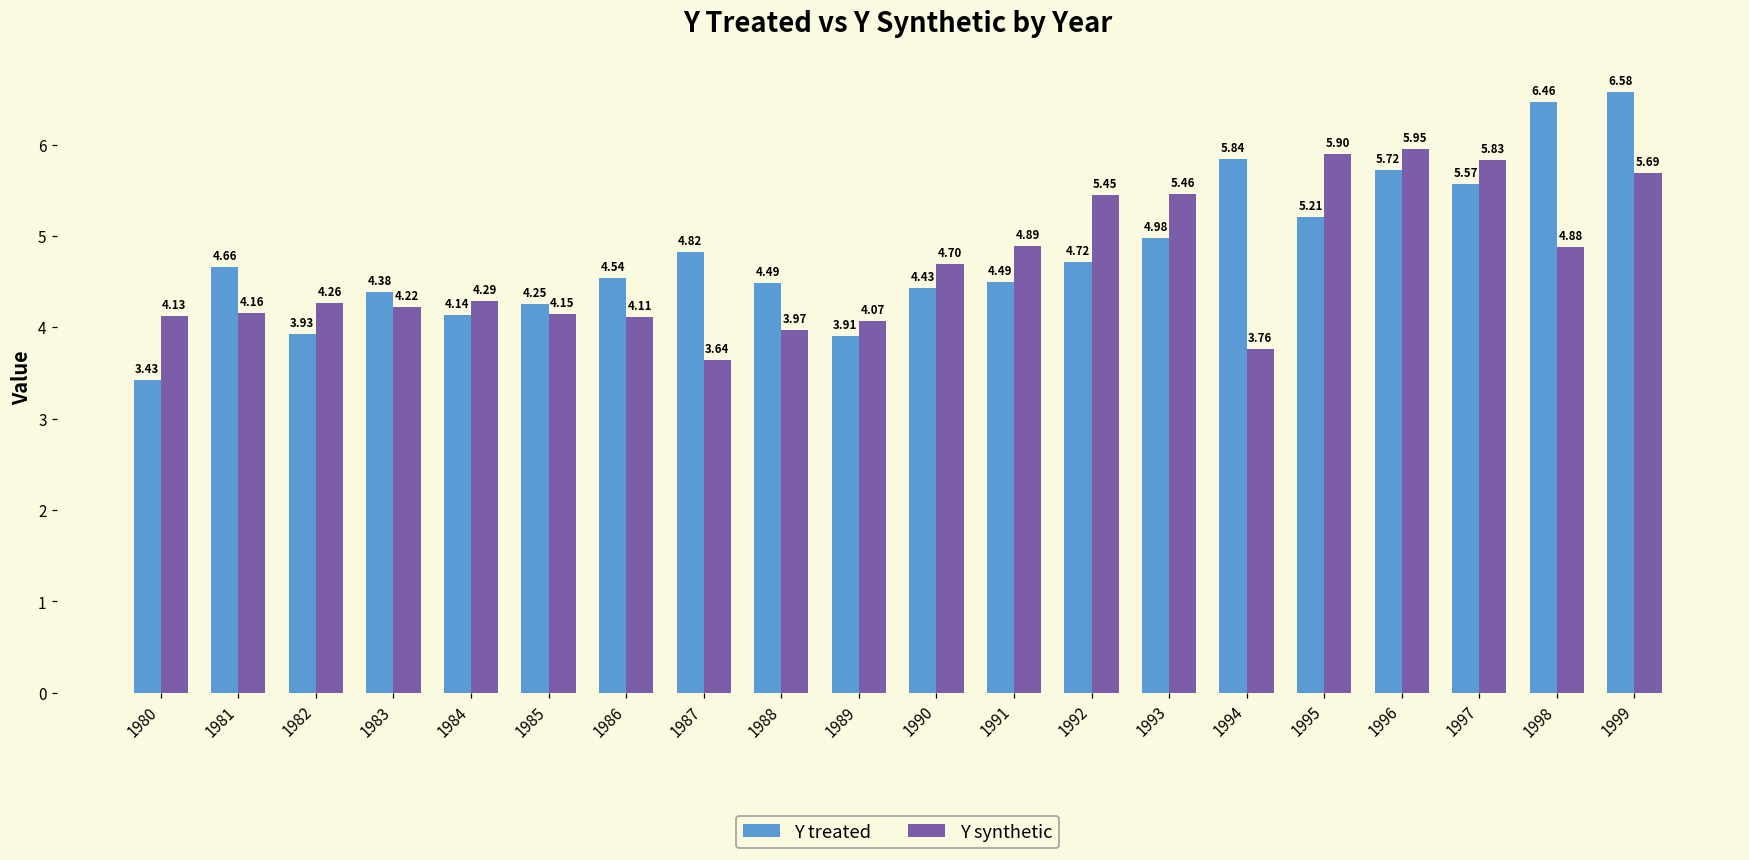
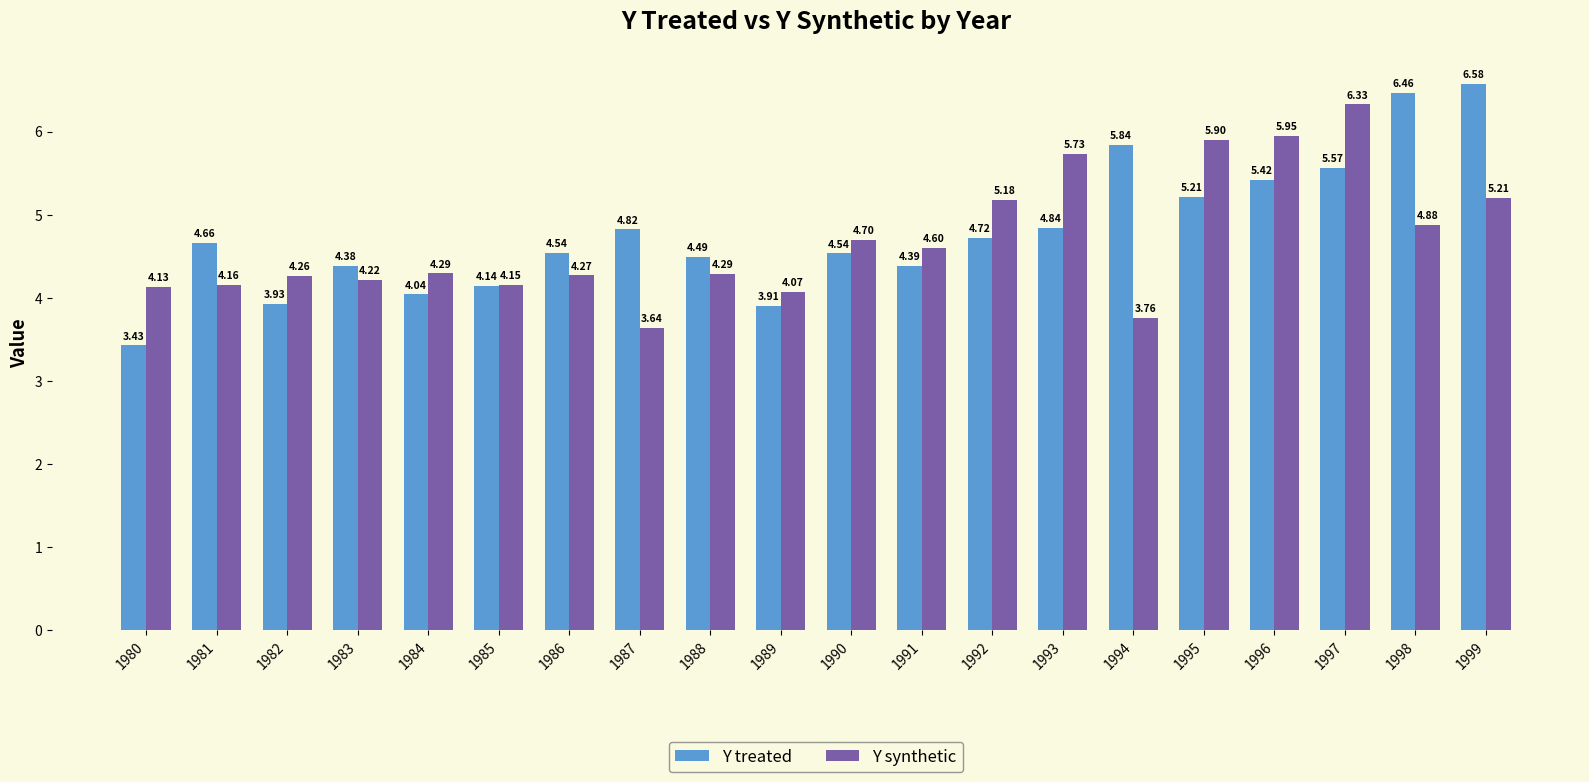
  {
    "Y treated": {
      "1980": 3.43,
      "1981": 4.66,
      "1982": 3.93,
      "1983": 4.38,
-     "1984": 4.14,
-     "1985": 4.25,
+     "1984": 4.04,
+     "1985": 4.14,
      "1986": 4.54,
      "1987": 4.82,
      "1988": 4.49,
      "1989": 3.91,
-     "1990": 4.43,
-     "1991": 4.49,
+     "1990": 4.54,
+     "1991": 4.39,
      "1992": 4.72,
-     "1993": 4.98,
+     "1993": 4.84,
      "1994": 5.84,
      "1995": 5.21,
-     "1996": 5.72,
+     "1996": 5.42,
      "1997": 5.57,
      "1998": 6.46,
      "1999": 6.58
    },
    "Y synthetic": {
      "1980": 4.13,
      "1981": 4.16,
      "1982": 4.26,
      "1983": 4.22,
      "1984": 4.29,
      "1985": 4.15,
-     "1986": 4.11,
+     "1986": 4.27,
      "1987": 3.64,
-     "1988": 3.97,
+     "1988": 4.29,
      "1989": 4.07,
      "1990": 4.70,
-     "1991": 4.89,
-     "1992": 5.45,
-     "1993": 5.46,
+     "1991": 4.60,
+     "1992": 5.18,
+     "1993": 5.73,
      "1994": 3.76,
      "1995": 5.90,
      "1996": 5.95,
-     "1997": 5.83,
+     "1997": 6.33,
      "1998": 4.88,
-     "1999": 5.69
+     "1999": 5.21
    }
  }
